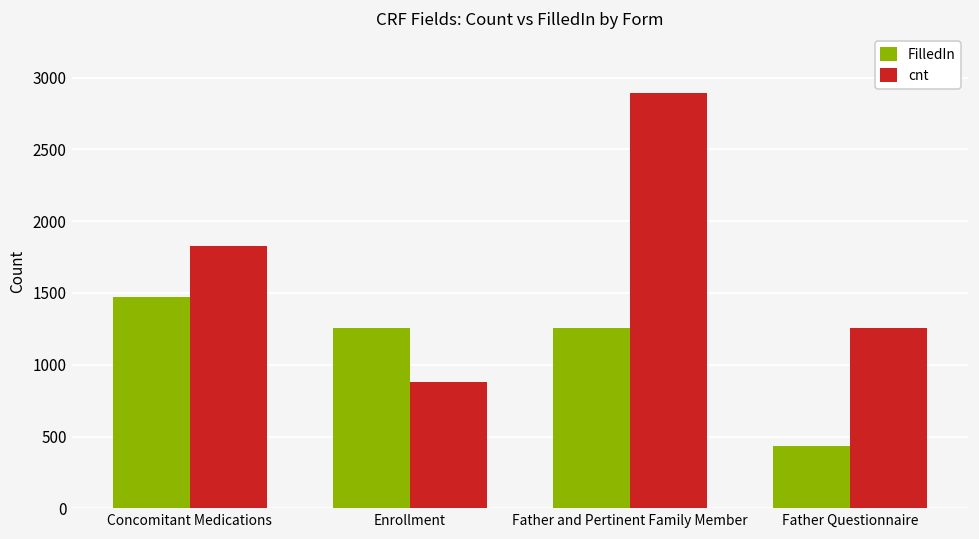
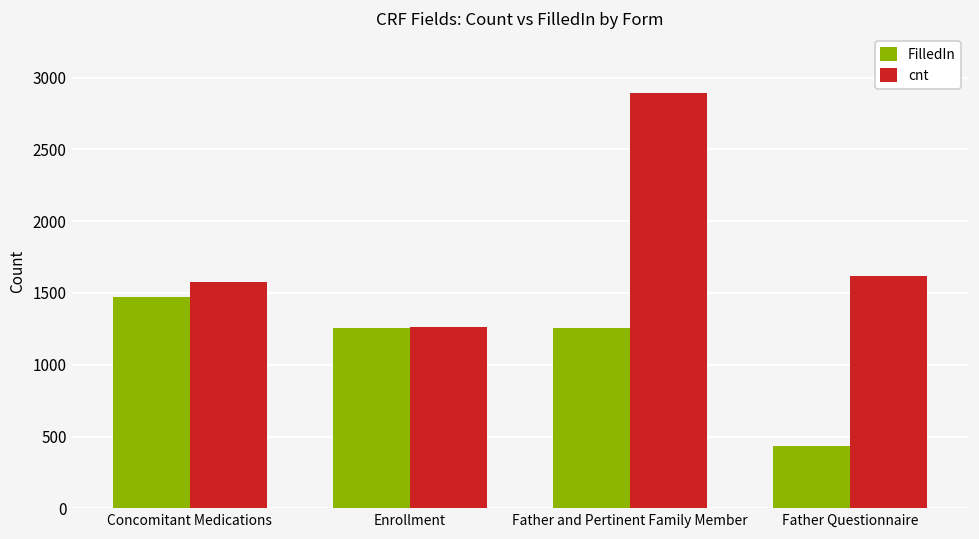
  {
    "FilledIn": {
      "Concomitant Medications": 1470,
      "Enrollment": 1260,
      "Father and Pertinent Family Member": 1260,
      "Father Questionnaire": 430
    },
    "cnt": {
-     "Concomitant Medications": 1820,
-     "Enrollment": 880,
+     "Concomitant Medications": 1570,
+     "Enrollment": 1260,
      "Father and Pertinent Family Member": 2890,
-     "Father Questionnaire": 1260
+     "Father Questionnaire": 1620
    }
  }
